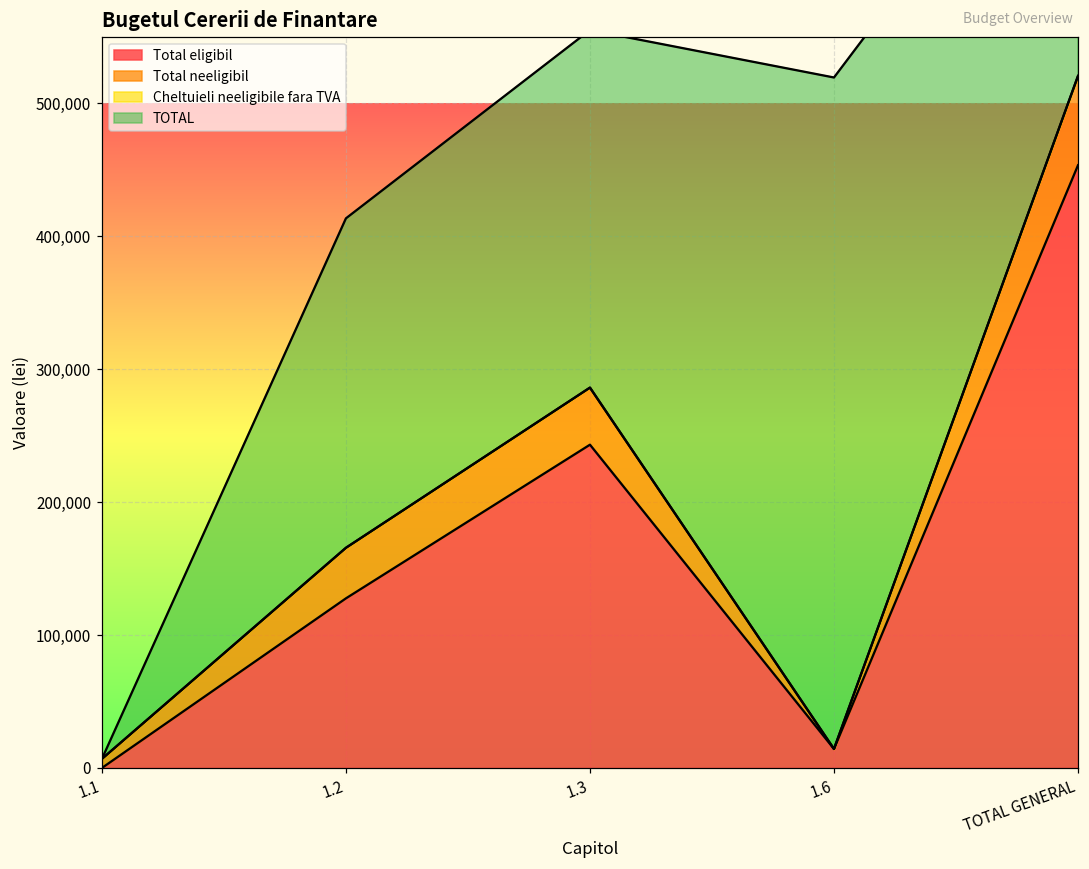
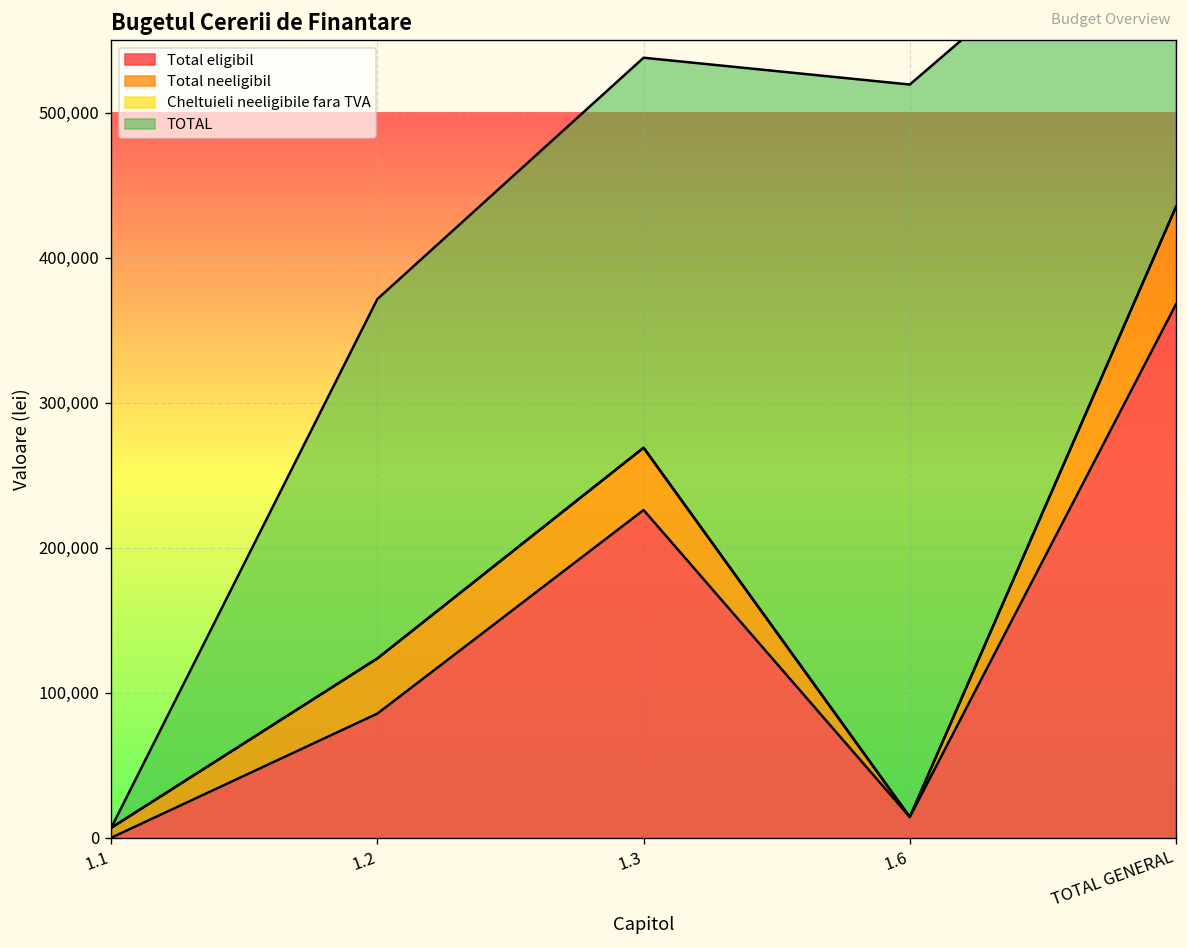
  {
    "Total eligibil": {
      "1.1": "0",
-     "1.2": "128,000",
-     "1.3": "243,000",
-     "TOTAL GENERAL": "453,000"
+     "1.2": "86,000",
+     "1.3": "226,000",
+     "TOTAL GENERAL": "368,000"
    },
    "TOTAL": {
      "1.2": "248,000",
      "1.6": "505,000"
    }
  }
